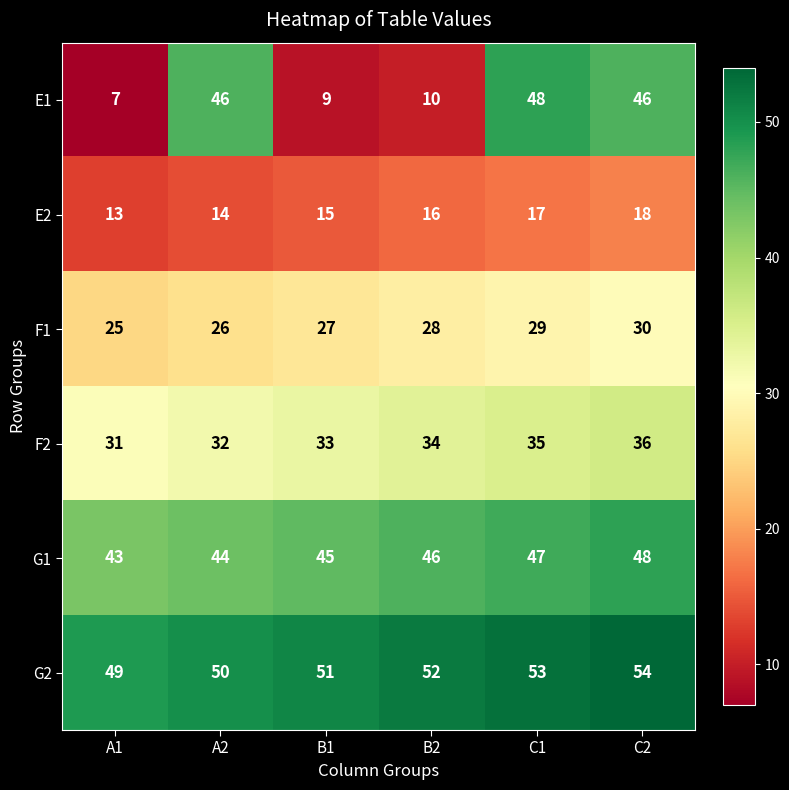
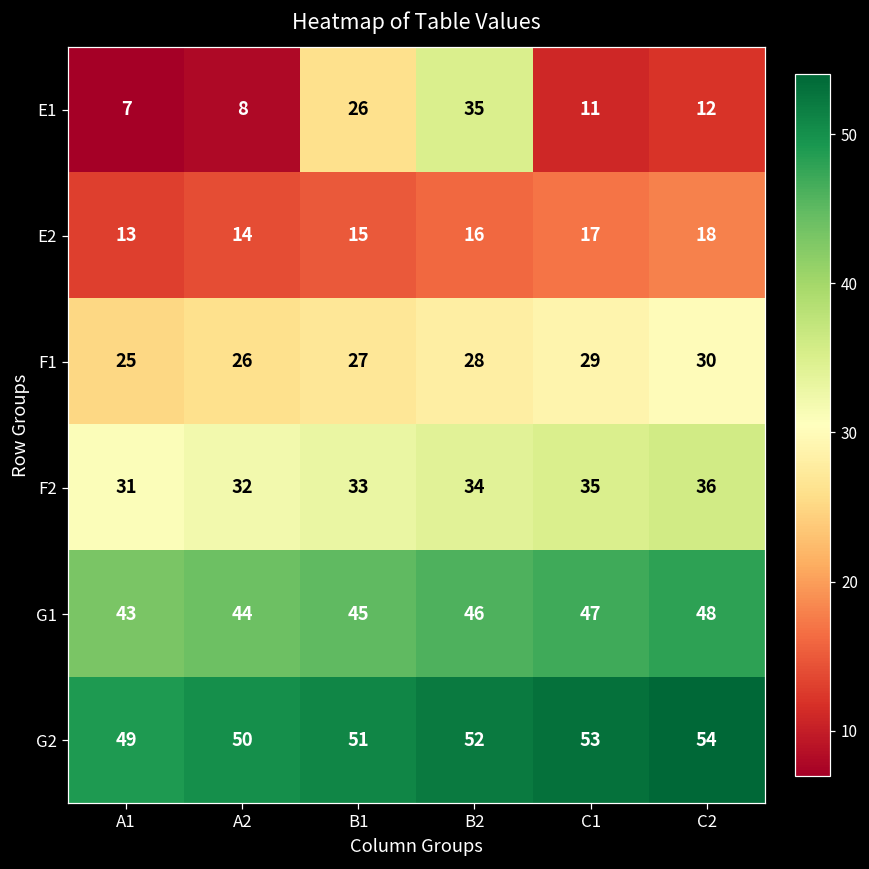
  {
    "E1": {
      "A1": 7,
-     "A2": 46,
-     "B1": 9,
-     "B2": 10,
-     "C1": 48,
-     "C2": 46
+     "A2": 8,
+     "B1": 26,
+     "B2": 35,
+     "C1": 11,
+     "C2": 12
    },
    "E2": {
      "A1": 13,
      "A2": 14,
      "B1": 15,
      "B2": 16,
      "C1": 17,
      "C2": 18
    },
    "F1": {
      "A1": 25,
      "A2": 26,
      "B1": 27,
      "B2": 28,
      "C1": 29,
      "C2": 30
    },
    "F2": {
      "A1": 31,
      "A2": 32,
      "B1": 33,
      "B2": 34,
      "C1": 35,
      "C2": 36
    },
    "G1": {
      "A1": 43,
      "A2": 44,
      "B1": 45,
      "B2": 46,
      "C1": 47,
      "C2": 48
    },
    "G2": {
      "A1": 49,
      "A2": 50,
      "B1": 51,
      "B2": 52,
      "C1": 53,
      "C2": 54
    }
  }
